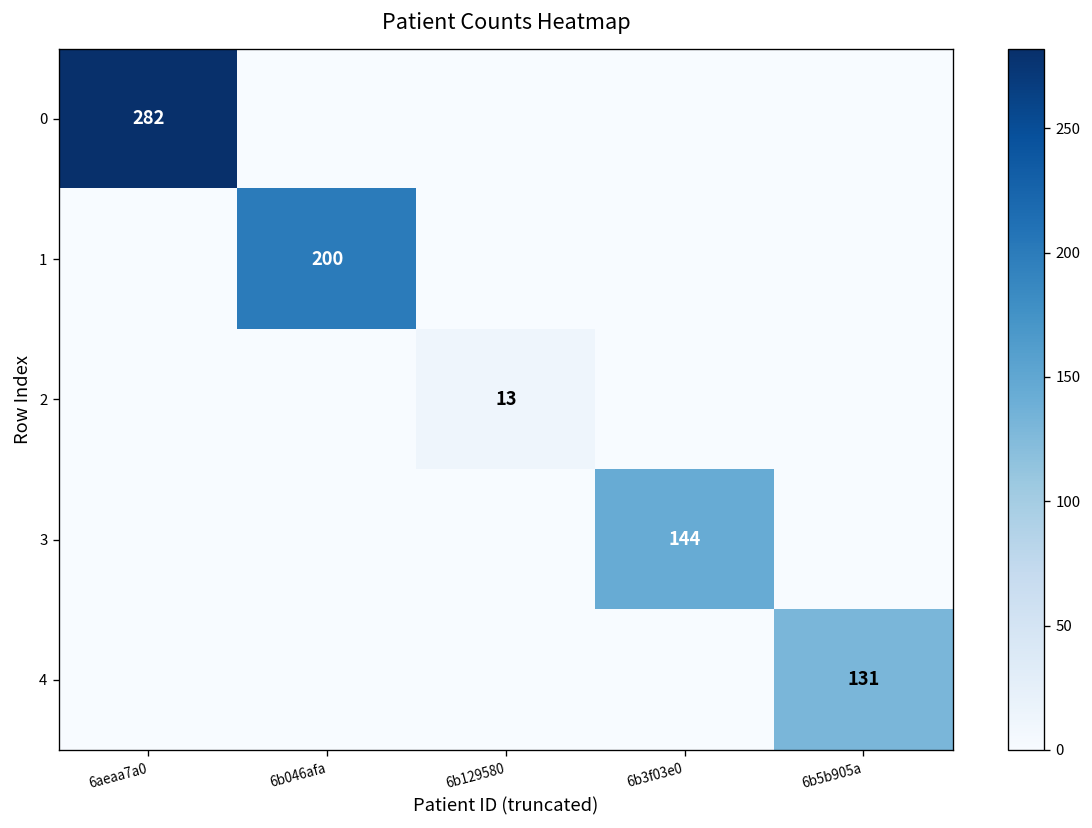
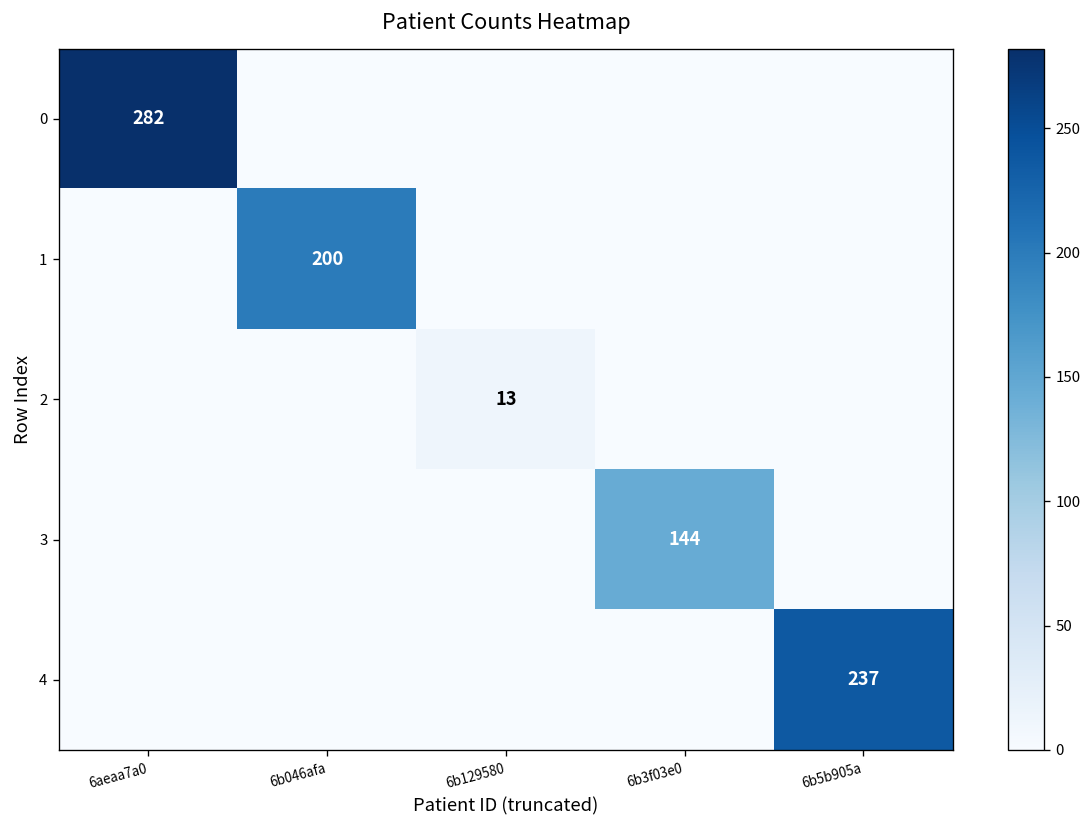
  {
    "0": {
      "6aeaa7a0": 282
    },
    "1": {
      "6b046afa": 200
    },
    "2": {
      "6b129580": 13
    },
    "3": {
      "6b3f03e0": 144
    },
    "4": {
-     "6b5b905a": 131
+     "6b5b905a": 237
    }
  }
